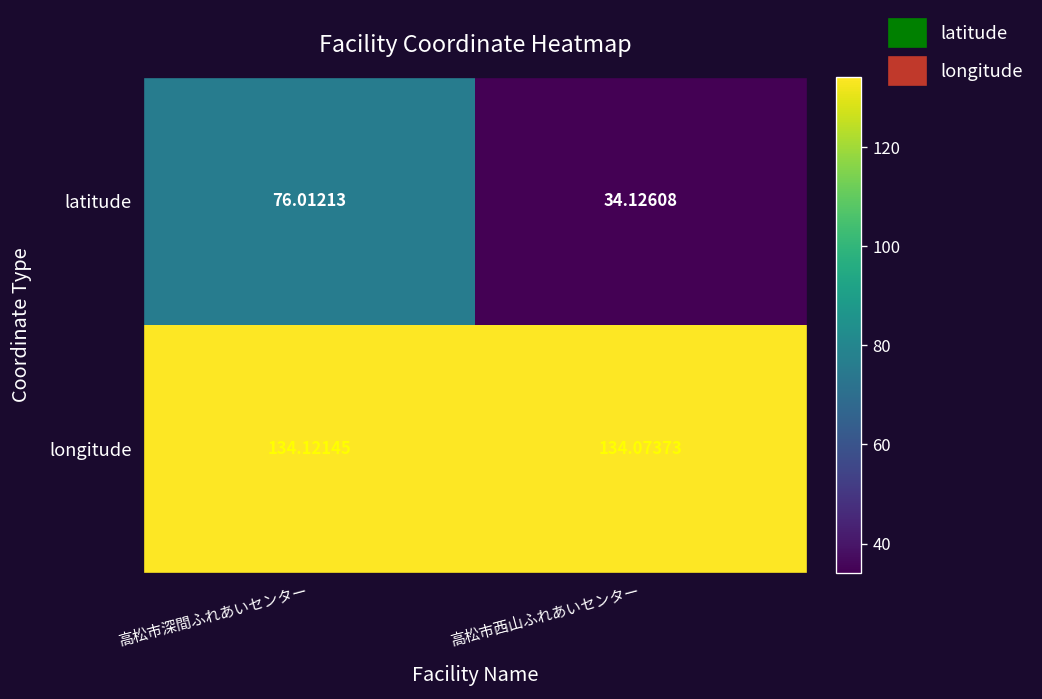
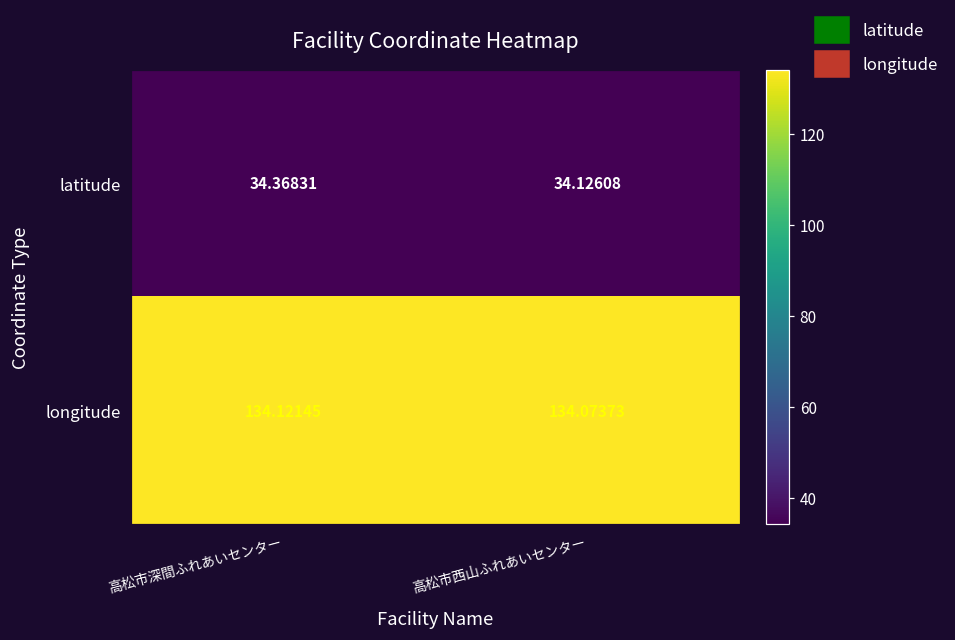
  {
    "latitude": {
-     "高松市深間ふれあいセンター": 76.01213,
+     "高松市深間ふれあいセンター": 34.36831,
      "高松市西山ふれあいセンター": 34.12608
    }
  }
